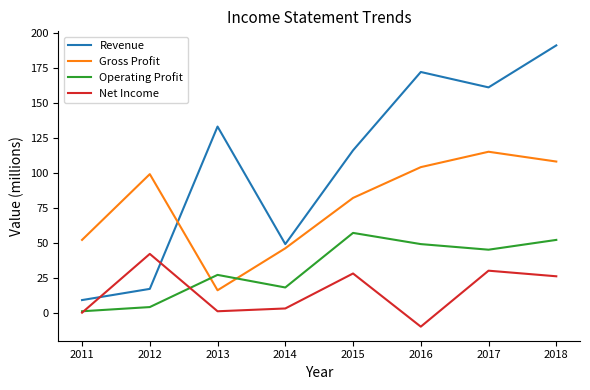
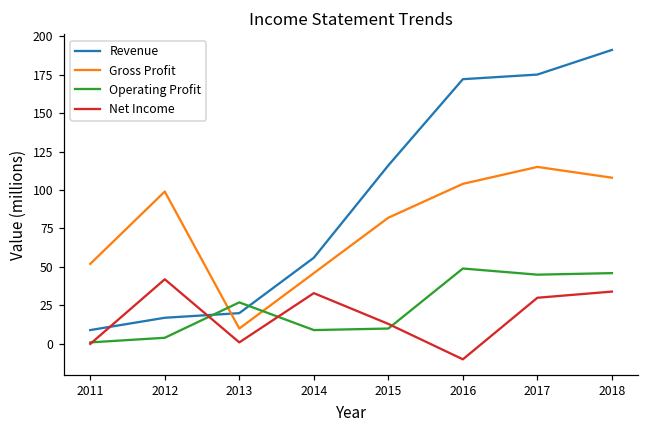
  {
    "Revenue": {
      "2011": 9,
      "2012": 17,
-     "2013": 133,
-     "2014": 49,
+     "2013": 20,
+     "2014": 56,
      "2015": 116,
      "2016": 172,
-     "2017": 161,
+     "2017": 175,
      "2018": 191
    },
    "Gross Profit": {
      "2011": 52,
      "2012": 99,
-     "2013": 16,
+     "2013": 10,
      "2014": 46,
      "2015": 82,
      "2016": 104,
      "2017": 115,
      "2018": 108
    },
    "Operating Profit": {
      "2012": 4,
      "2013": 27,
-     "2014": 18,
-     "2015": 57,
+     "2014": 9,
+     "2015": 10,
      "2016": 49,
      "2017": 45,
-     "2018": 52
+     "2018": 46
    },
    "Net Income": {
      "2012": 42,
      "2013": 1,
-     "2014": 3,
-     "2015": 28,
+     "2014": 33,
+     "2015": 13,
      "2016": -10,
      "2017": 30,
-     "2018": 26
+     "2018": 34
    }
  }
